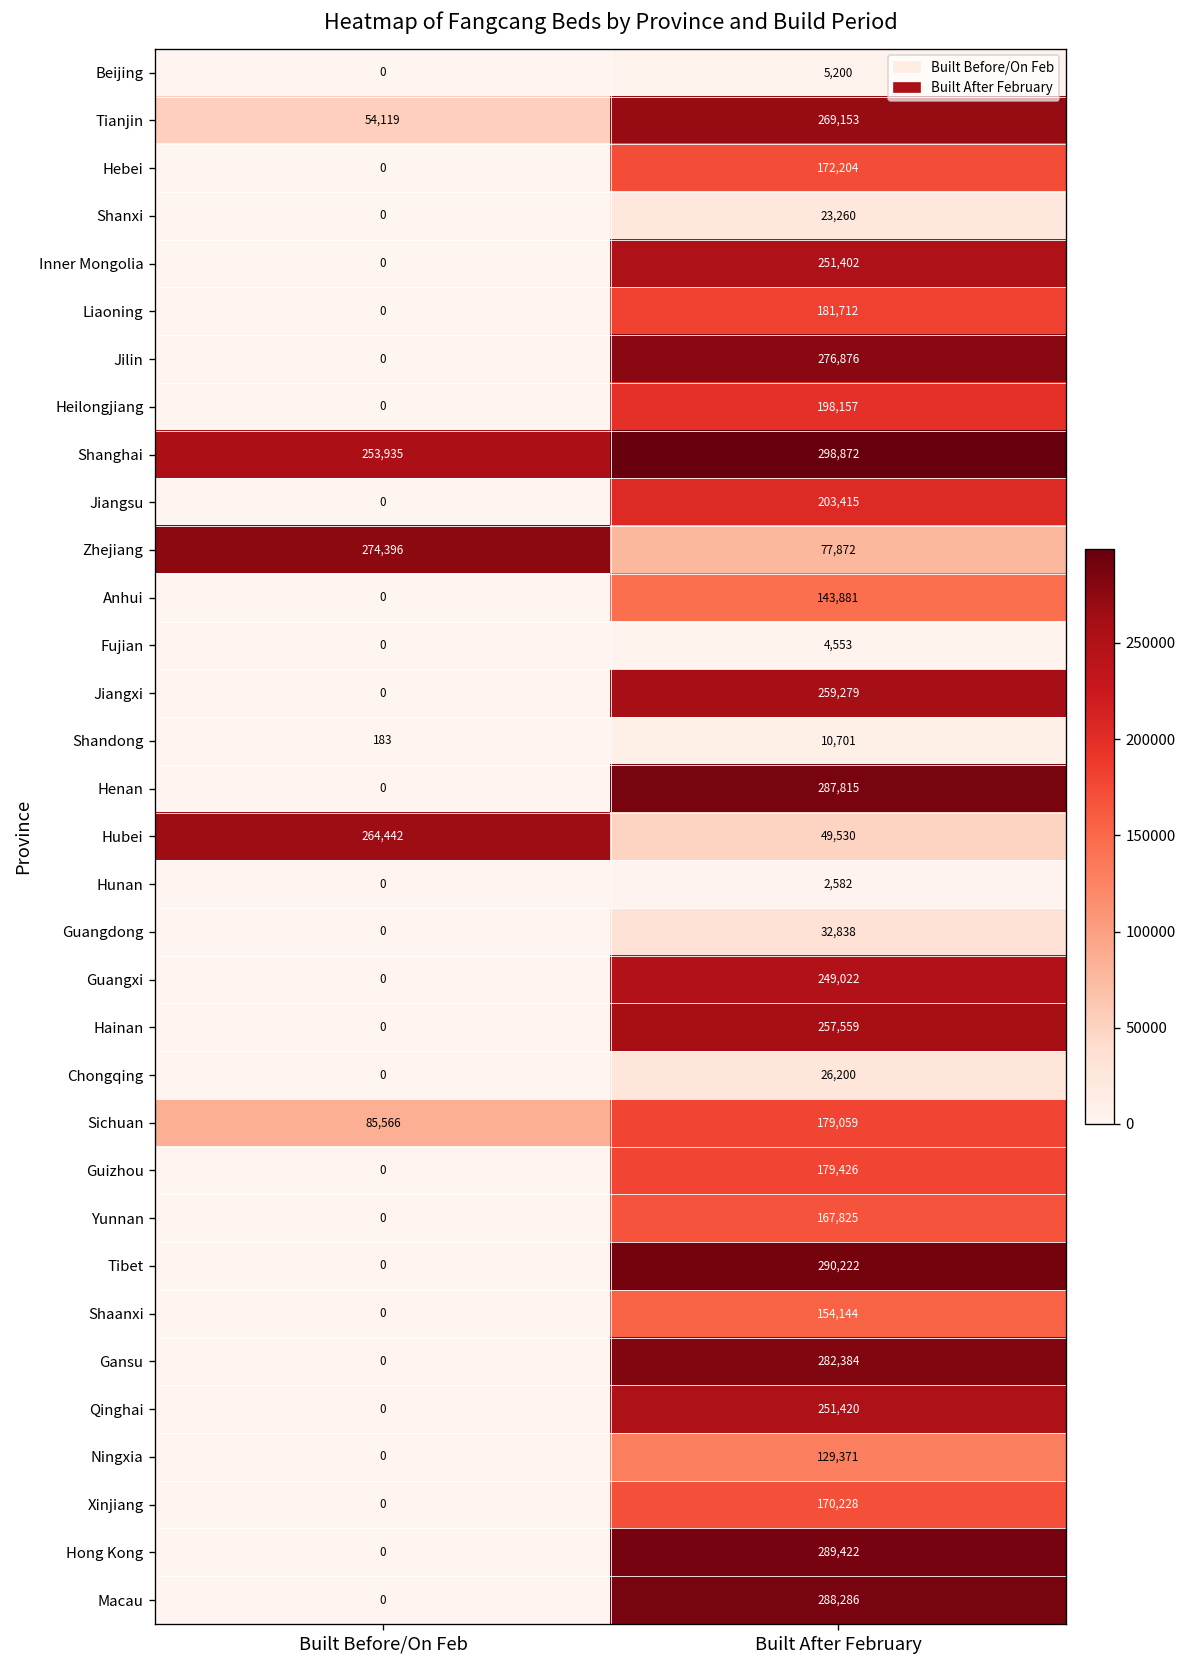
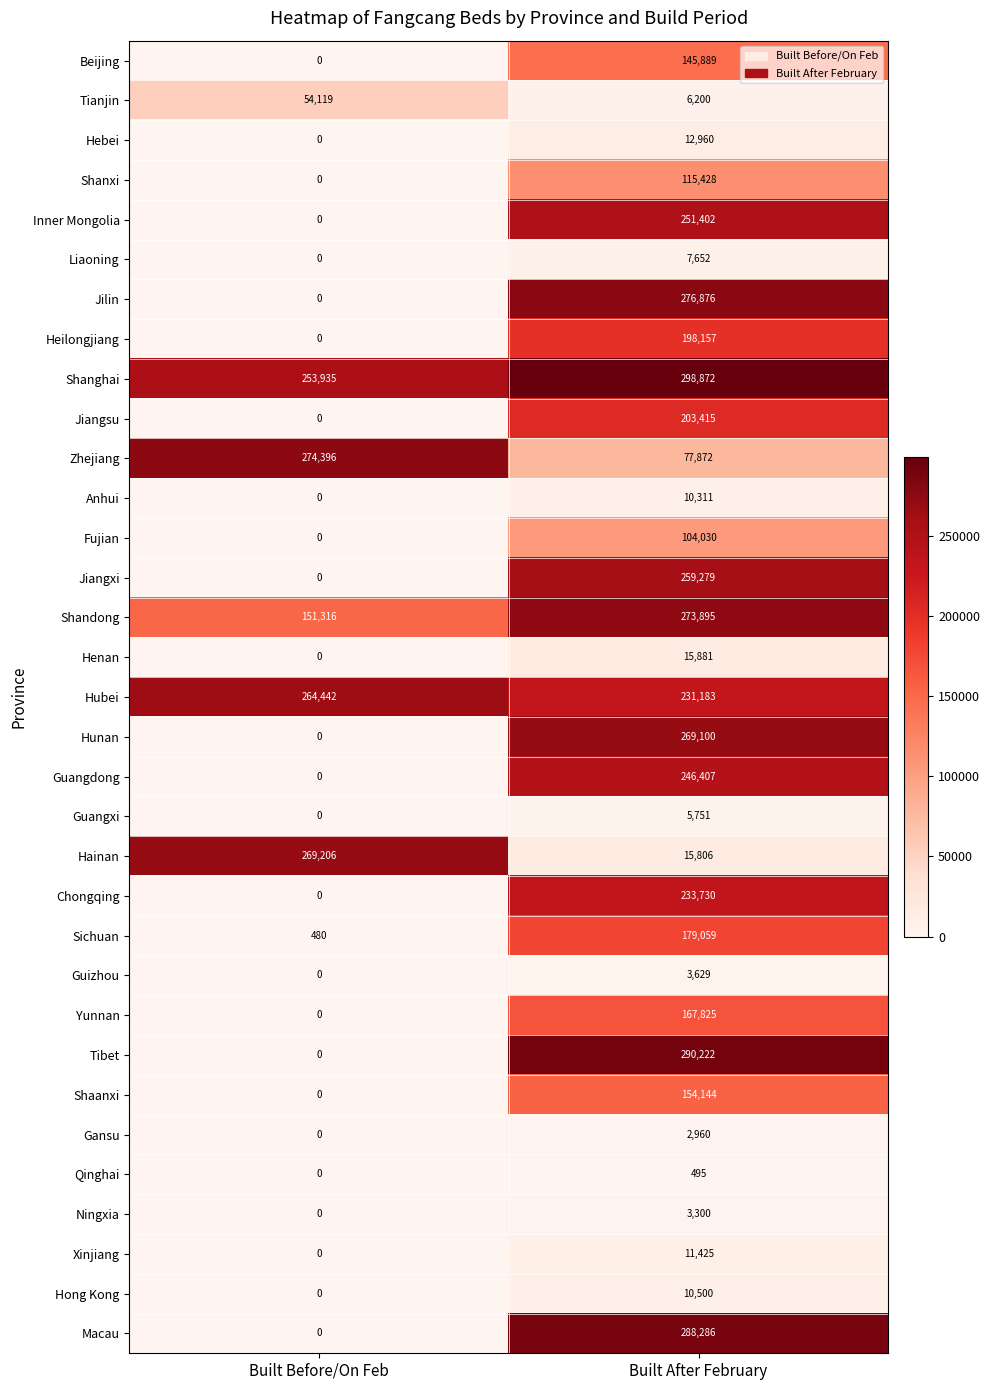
  {
    "Beijing": {
      "Built Before/On Feb": "0",
-     "Built After February": "5,200"
+     "Built After February": "145,889"
    },
    "Tianjin": {
      "Built Before/On Feb": "54,119",
-     "Built After February": "269,153"
+     "Built After February": "6,200"
    },
    "Hebei": {
      "Built Before/On Feb": "0",
-     "Built After February": "172,204"
+     "Built After February": "12,960"
    },
    "Shanxi": {
      "Built Before/On Feb": "0",
-     "Built After February": "23,260"
+     "Built After February": "115,428"
    },
    "Inner Mongolia": {
      "Built Before/On Feb": "0",
      "Built After February": "251,402"
    },
    "Liaoning": {
      "Built Before/On Feb": "0",
-     "Built After February": "181,712"
+     "Built After February": "7,652"
    },
    "Jilin": {
      "Built Before/On Feb": "0",
      "Built After February": "276,876"
    },
    "Heilongjiang": {
      "Built Before/On Feb": "0",
      "Built After February": "198,157"
    },
    "Shanghai": {
      "Built Before/On Feb": "253,935",
      "Built After February": "298,872"
    },
    "Jiangsu": {
      "Built Before/On Feb": "0",
      "Built After February": "203,415"
    },
    "Zhejiang": {
      "Built Before/On Feb": "274,396",
      "Built After February": "77,872"
    },
    "Anhui": {
      "Built Before/On Feb": "0",
-     "Built After February": "143,881"
+     "Built After February": "10,311"
    },
    "Fujian": {
      "Built Before/On Feb": "0",
-     "Built After February": "4,553"
+     "Built After February": "104,030"
    },
    "Jiangxi": {
      "Built Before/On Feb": "0",
      "Built After February": "259,279"
    },
    "Shandong": {
-     "Built Before/On Feb": "183",
-     "Built After February": "10,701"
+     "Built Before/On Feb": "151,316",
+     "Built After February": "273,895"
    },
    "Henan": {
      "Built Before/On Feb": "0",
-     "Built After February": "287,815"
+     "Built After February": "15,881"
    },
    "Hubei": {
      "Built Before/On Feb": "264,442",
-     "Built After February": "49,530"
+     "Built After February": "231,183"
    },
    "Hunan": {
      "Built Before/On Feb": "0",
-     "Built After February": "2,582"
+     "Built After February": "269,100"
    },
    "Guangdong": {
      "Built Before/On Feb": "0",
-     "Built After February": "32,838"
+     "Built After February": "246,407"
    },
    "Guangxi": {
      "Built Before/On Feb": "0",
-     "Built After February": "249,022"
+     "Built After February": "5,751"
    },
    "Hainan": {
-     "Built Before/On Feb": "0",
-     "Built After February": "257,559"
+     "Built Before/On Feb": "269,206",
+     "Built After February": "15,806"
    },
    "Chongqing": {
      "Built Before/On Feb": "0",
-     "Built After February": "26,200"
+     "Built After February": "233,730"
    },
    "Sichuan": {
-     "Built Before/On Feb": "85,566",
+     "Built Before/On Feb": "480",
      "Built After February": "179,059"
    },
    "Guizhou": {
      "Built Before/On Feb": "0",
-     "Built After February": "179,426"
+     "Built After February": "3,629"
    },
    "Yunnan": {
      "Built Before/On Feb": "0",
      "Built After February": "167,825"
    },
    "Tibet": {
      "Built Before/On Feb": "0",
      "Built After February": "290,222"
    },
    "Shaanxi": {
      "Built Before/On Feb": "0",
      "Built After February": "154,144"
    },
    "Gansu": {
      "Built Before/On Feb": "0",
-     "Built After February": "282,384"
+     "Built After February": "2,960"
    },
    "Qinghai": {
      "Built Before/On Feb": "0",
-     "Built After February": "251,420"
+     "Built After February": "495"
    },
    "Ningxia": {
      "Built Before/On Feb": "0",
-     "Built After February": "129,371"
+     "Built After February": "3,300"
    },
    "Xinjiang": {
      "Built Before/On Feb": "0",
-     "Built After February": "170,228"
+     "Built After February": "11,425"
    },
    "Hong Kong": {
      "Built Before/On Feb": "0",
-     "Built After February": "289,422"
+     "Built After February": "10,500"
    },
    "Macau": {
      "Built Before/On Feb": "0",
      "Built After February": "288,286"
    }
  }
